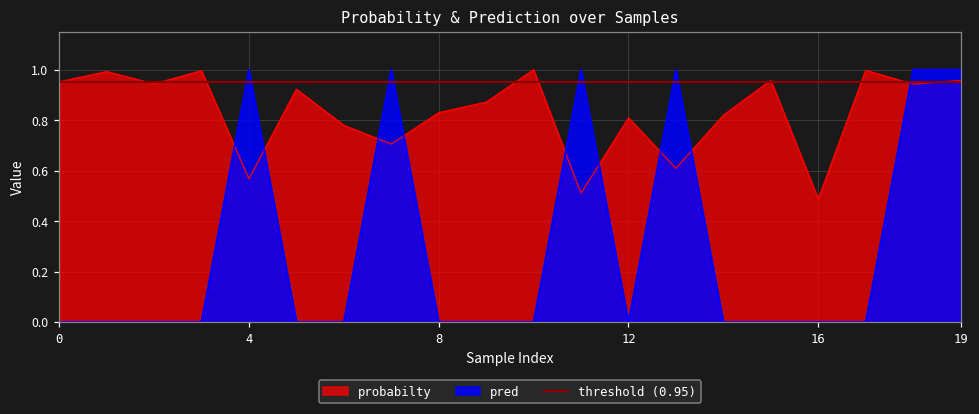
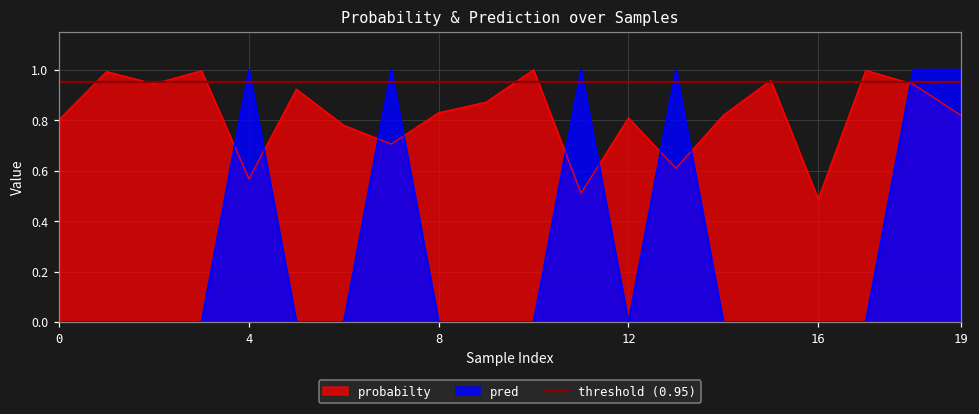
  {
    "probabilty": {
-     "0": 0.95,
+     "0": 0.80,
      "4": 0.57,
      "8": 0.83,
      "12": 0.81,
      "16": 0.49,
-     "19": 0.96
+     "19": 0.82
    },
    "pred": {
      "0": 0.00,
      "4": 1.00,
      "8": 0.00,
      "12": 0.00,
      "16": 0.00,
      "19": 1.00
    }
  }
